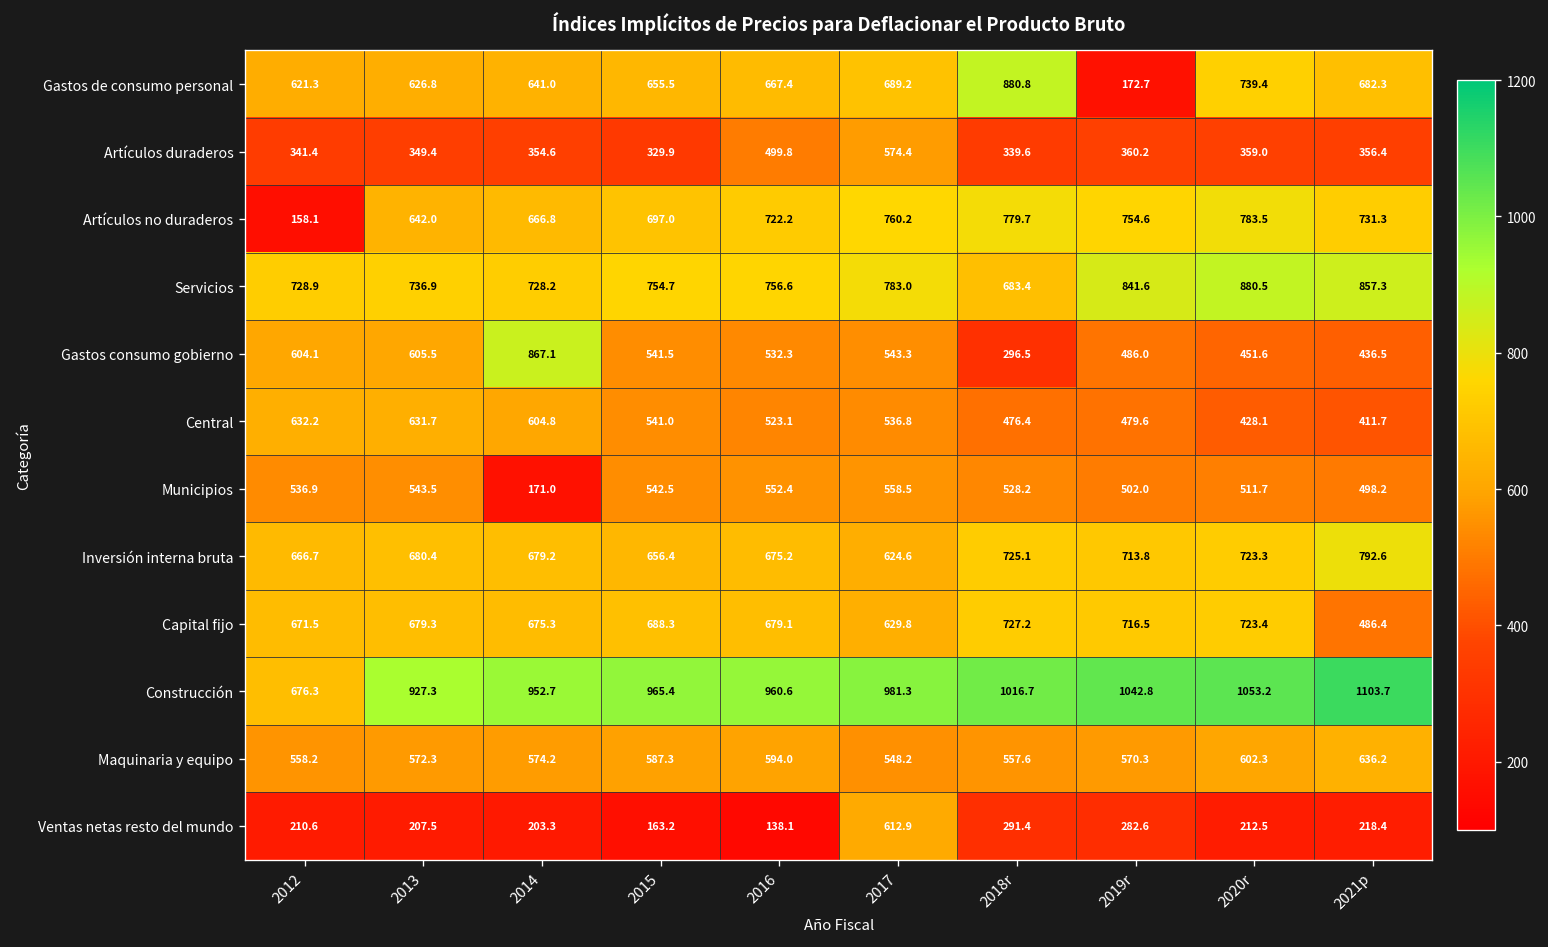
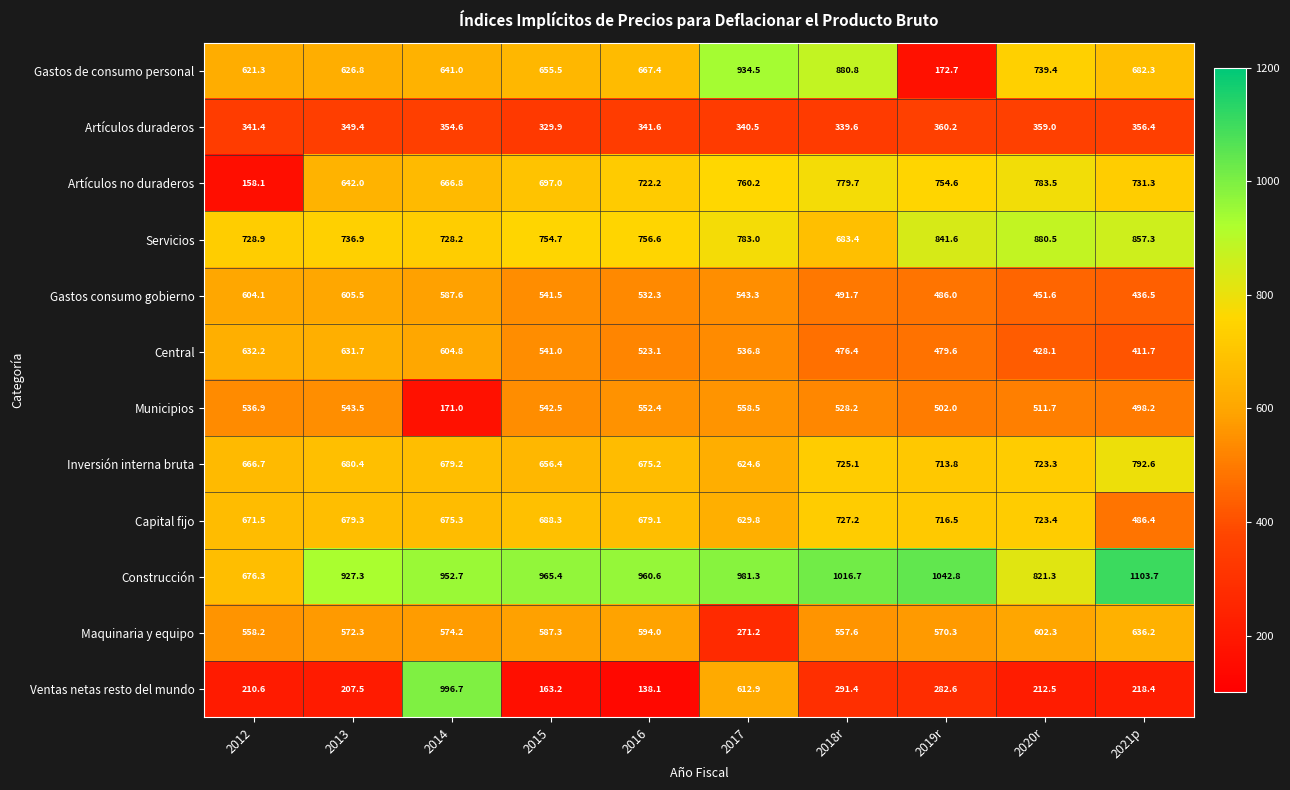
  {
    "Gastos de consumo personal": {
      "2012": 621.3,
      "2013": 626.8,
      "2014": 641.0,
      "2015": 655.5,
      "2016": 667.4,
-     "2017": 689.2,
+     "2017": 934.5,
      "2018r": 880.8,
      "2019r": 172.7,
      "2020r": 739.4,
      "2021p": 682.3
    },
    "Artículos duraderos": {
      "2012": 341.4,
      "2013": 349.4,
      "2014": 354.6,
      "2015": 329.9,
-     "2016": 499.8,
-     "2017": 574.4,
+     "2016": 341.6,
+     "2017": 340.5,
      "2018r": 339.6,
      "2019r": 360.2,
      "2020r": 359.0,
      "2021p": 356.4
    },
    "Artículos no duraderos": {
      "2012": 158.1,
      "2013": 642.0,
      "2014": 666.8,
      "2015": 697.0,
      "2016": 722.2,
      "2017": 760.2,
      "2018r": 779.7,
      "2019r": 754.6,
      "2020r": 783.5,
      "2021p": 731.3
    },
    "Servicios": {
      "2012": 728.9,
      "2013": 736.9,
      "2014": 728.2,
      "2015": 754.7,
      "2016": 756.6,
      "2017": 783.0,
      "2018r": 683.4,
      "2019r": 841.6,
      "2020r": 880.5,
      "2021p": 857.3
    },
    "Gastos consumo gobierno": {
      "2012": 604.1,
      "2013": 605.5,
-     "2014": 867.1,
+     "2014": 587.6,
      "2015": 541.5,
      "2016": 532.3,
      "2017": 543.3,
-     "2018r": 296.5,
+     "2018r": 491.7,
      "2019r": 486.0,
      "2020r": 451.6,
      "2021p": 436.5
    },
    "Central": {
      "2012": 632.2,
      "2013": 631.7,
      "2014": 604.8,
      "2015": 541.0,
      "2016": 523.1,
      "2017": 536.8,
      "2018r": 476.4,
      "2019r": 479.6,
      "2020r": 428.1,
      "2021p": 411.7
    },
    "Municipios": {
      "2012": 536.9,
      "2013": 543.5,
      "2014": 171.0,
      "2015": 542.5,
      "2016": 552.4,
      "2017": 558.5,
      "2018r": 528.2,
      "2019r": 502.0,
      "2020r": 511.7,
      "2021p": 498.2
    },
    "Inversión interna bruta": {
      "2012": 666.7,
      "2013": 680.4,
      "2014": 679.2,
      "2015": 656.4,
      "2016": 675.2,
      "2017": 624.6,
      "2018r": 725.1,
      "2019r": 713.8,
      "2020r": 723.3,
      "2021p": 792.6
    },
    "Capital fijo": {
      "2012": 671.5,
      "2013": 679.3,
      "2014": 675.3,
      "2015": 688.3,
      "2016": 679.1,
      "2017": 629.8,
      "2018r": 727.2,
      "2019r": 716.5,
      "2020r": 723.4,
      "2021p": 486.4
    },
    "Construcción": {
      "2012": 676.3,
      "2013": 927.3,
      "2014": 952.7,
      "2015": 965.4,
      "2016": 960.6,
      "2017": 981.3,
      "2018r": 1016.7,
      "2019r": 1042.8,
-     "2020r": 1053.2,
+     "2020r": 821.3,
      "2021p": 1103.7
    },
    "Maquinaria y equipo": {
      "2012": 558.2,
      "2013": 572.3,
      "2014": 574.2,
      "2015": 587.3,
      "2016": 594.0,
-     "2017": 548.2,
+     "2017": 271.2,
      "2018r": 557.6,
      "2019r": 570.3,
      "2020r": 602.3,
      "2021p": 636.2
    },
    "Ventas netas resto del mundo": {
      "2012": 210.6,
      "2013": 207.5,
-     "2014": 203.3,
+     "2014": 996.7,
      "2015": 163.2,
      "2016": 138.1,
      "2017": 612.9,
      "2018r": 291.4,
      "2019r": 282.6,
      "2020r": 212.5,
      "2021p": 218.4
    }
  }
